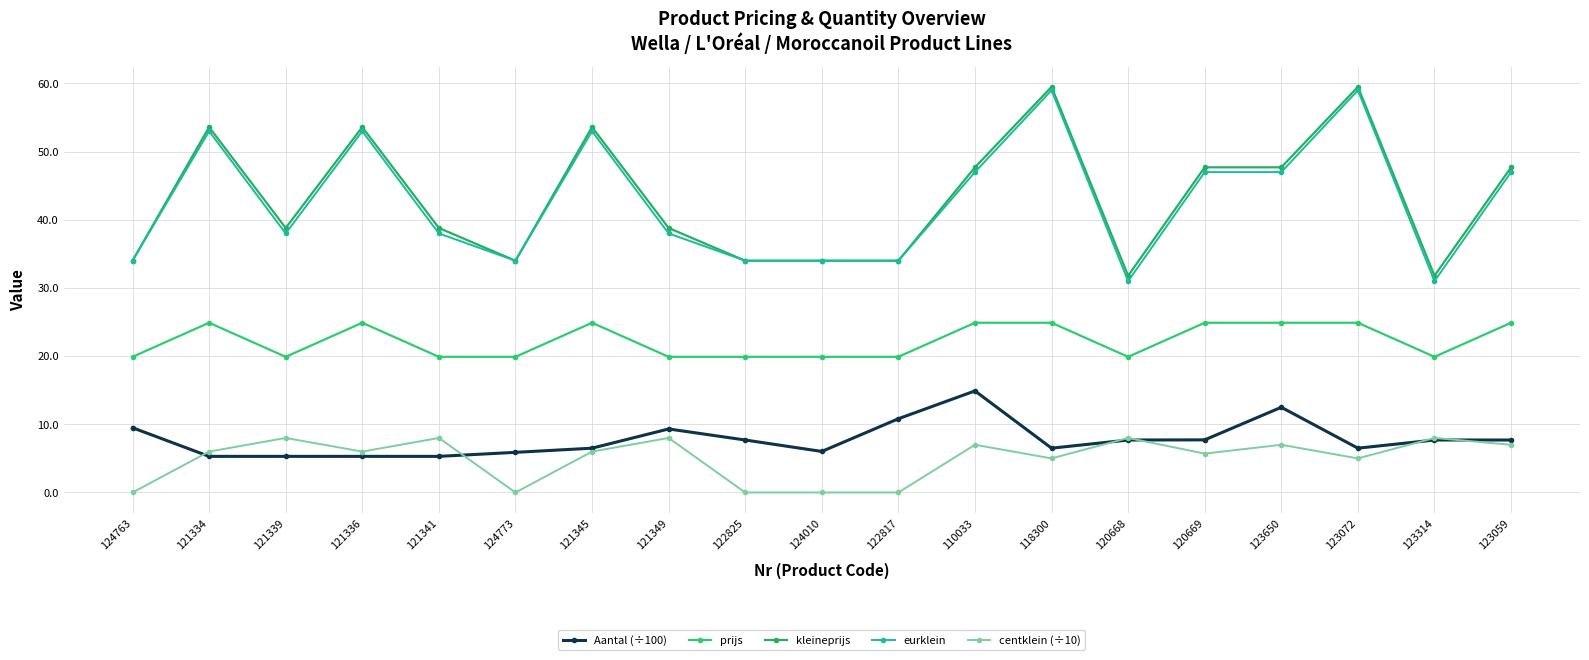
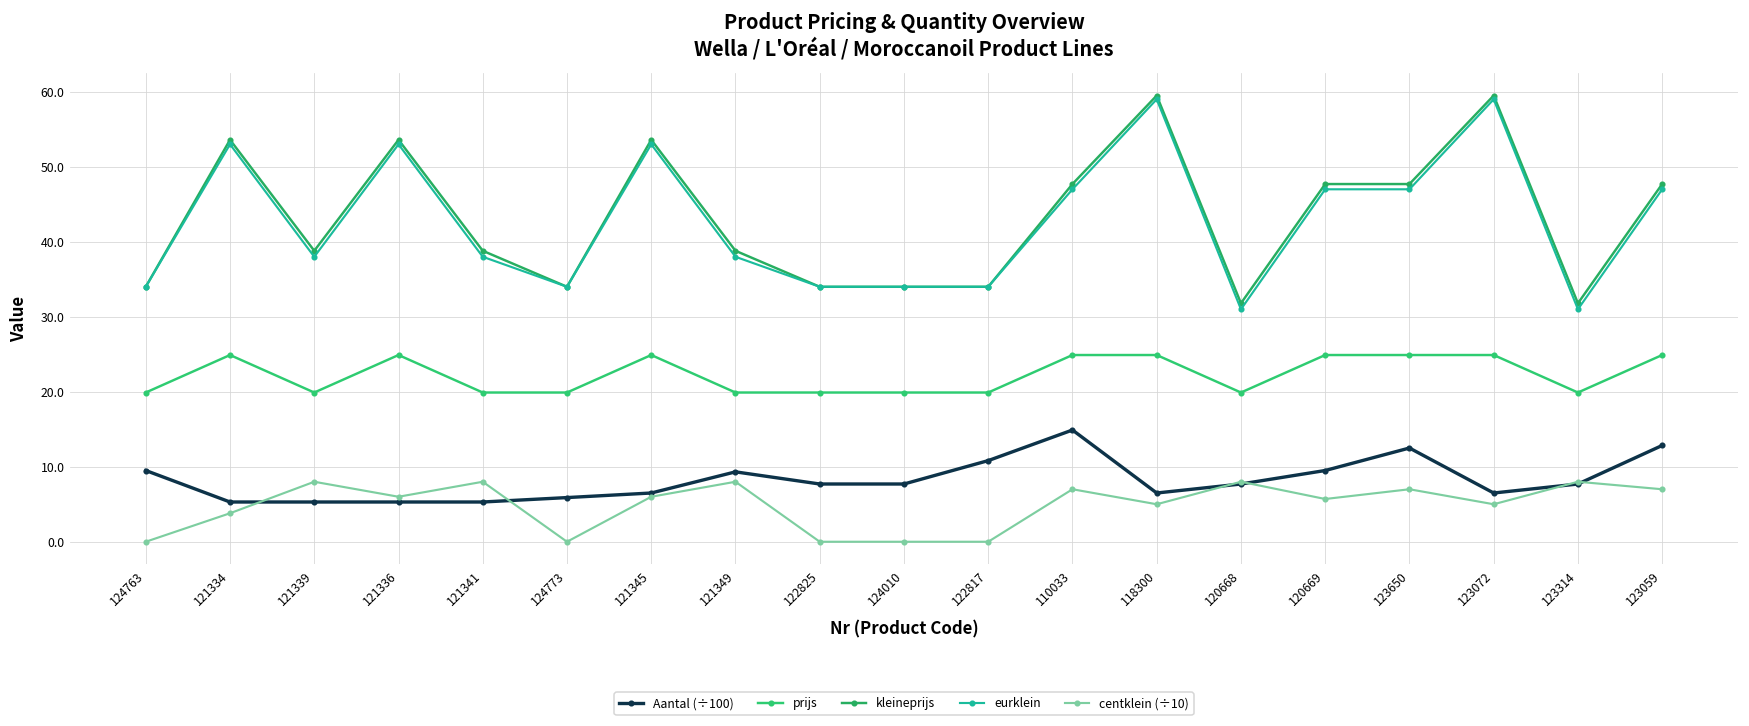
  {
    "Aantal (÷100)": {
      "124763": 10,
      "121334": 5,
      "121339": 5,
      "121336": 5,
      "121341": 5,
      "124773": 6,
      "121345": 7,
      "121349": 9,
      "122825": 8,
-     "124010": 6,
+     "124010": 8,
      "122817": 11,
      "110033": 15,
      "118300": 7,
-     "120669": 8,
+     "120669": 10,
      "123650": 13,
      "123072": 7,
-     "123059": 8
+     "123059": 13
    },
    "centklein (÷10)": {
      "124763": 0,
-     "121334": 6,
+     "121334": 4,
      "121339": 8,
      "121336": 6,
      "121341": 8,
      "124773": 0,
      "121345": 6,
      "121349": 8,
      "122825": 0,
      "124010": 0,
      "122817": 0,
      "110033": 7,
      "118300": 5,
      "120669": 6,
      "123650": 7,
      "123072": 5,
      "123059": 7
    }
  }
